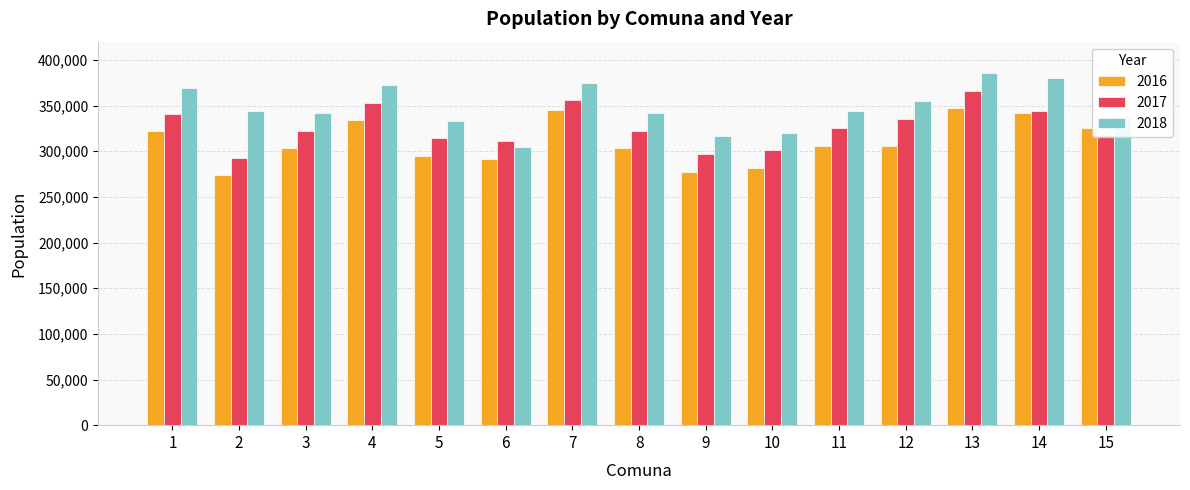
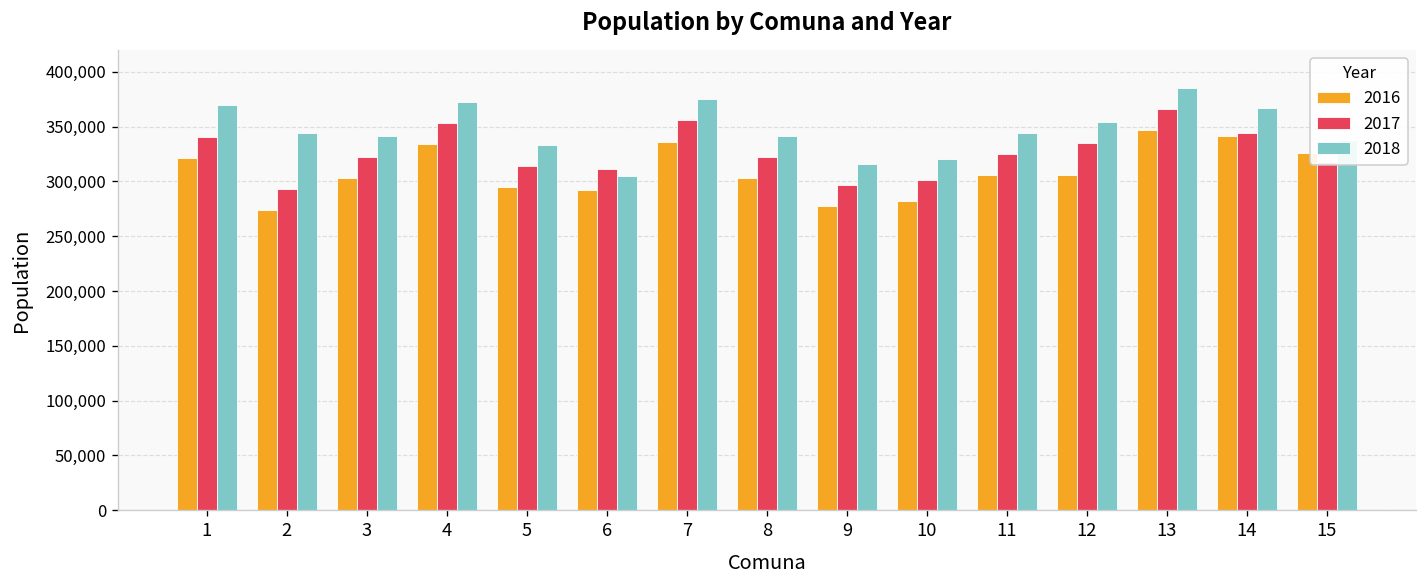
  {
    "2016": {
      "1": "320,000",
      "2": "270,000",
      "3": "300,000",
      "4": "330,000",
      "5": "290,000",
      "6": "290,000",
-     "7": "350,000",
+     "7": "340,000",
      "8": "300,000",
      "9": "280,000",
      "10": "280,000",
      "11": "310,000",
      "12": "310,000",
      "13": "350,000",
      "14": "340,000",
      "15": "330,000"
    },
    "2017": {
      "1": "340,000",
      "2": "290,000",
      "3": "320,000",
      "4": "350,000",
      "5": "310,000",
      "6": "310,000",
      "7": "360,000",
      "8": "320,000",
      "9": "300,000",
      "10": "300,000",
      "11": "320,000",
      "12": "340,000",
      "13": "370,000",
      "14": "340,000"
    },
    "2018": {
      "1": "370,000",
      "2": "340,000",
      "3": "340,000",
      "4": "370,000",
      "5": "330,000",
      "6": "300,000",
      "7": "370,000",
      "8": "340,000",
      "9": "320,000",
      "10": "320,000",
      "11": "340,000",
      "12": "350,000",
      "13": "390,000",
-     "14": "380,000"
+     "14": "370,000"
    }
  }
